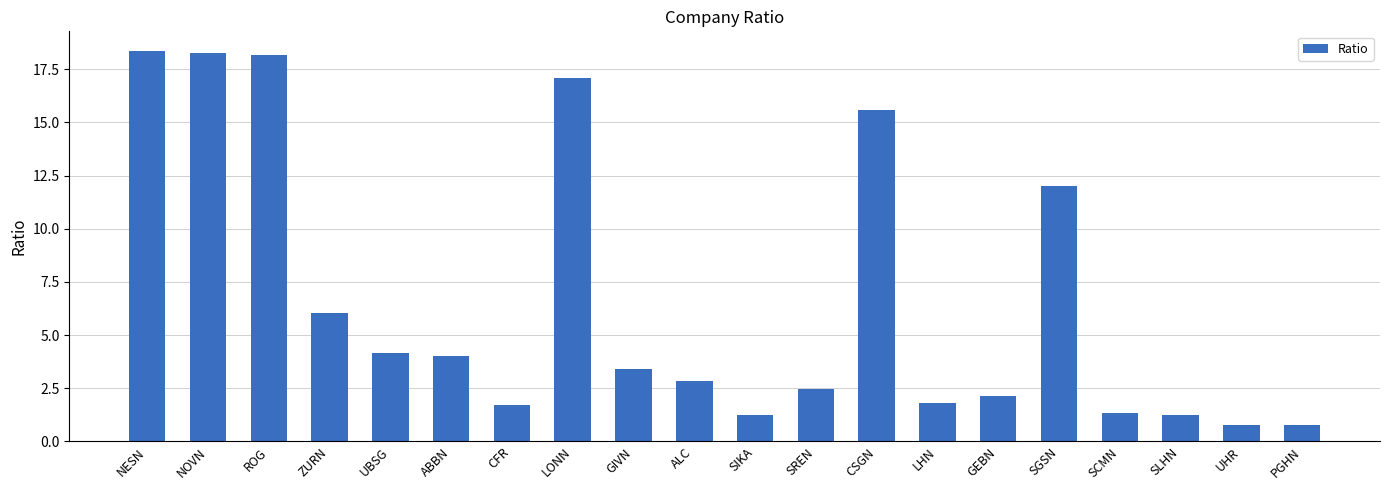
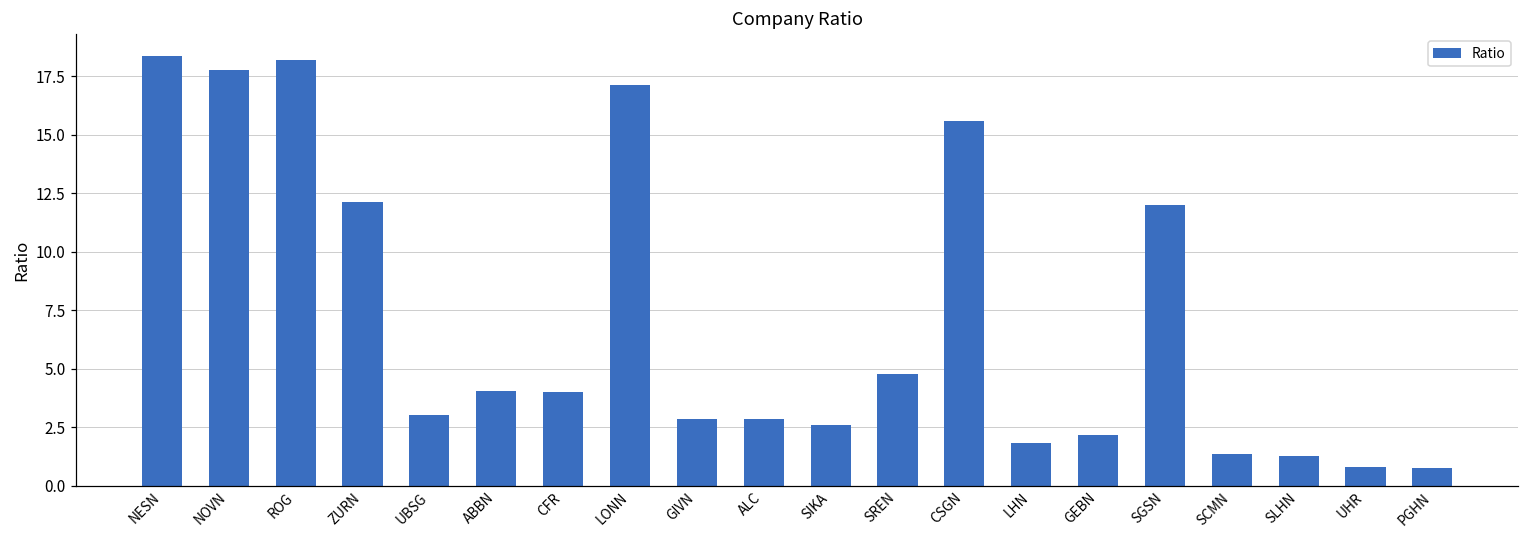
  {
    "NESN": 18.4,
-   "NOVN": 18.3,
+   "NOVN": 17.7,
    "ROG": 18.2,
-   "ZURN": 6.1,
-   "UBSG": 4.2,
+   "ZURN": 12.1,
+   "UBSG": 3.0,
    "ABBN": 4.0,
-   "CFR": 1.7,
+   "CFR": 4.0,
    "LONN": 17.1,
-   "GIVN": 3.4,
+   "GIVN": 2.9,
    "ALC": 2.9,
-   "SIKA": 1.2,
-   "SREN": 2.5,
+   "SIKA": 2.6,
+   "SREN": 4.8,
    "CSGN": 15.6,
    "LHN": 1.8,
    "GEBN": 2.2,
    "SGSN": 12.0,
    "SCMN": 1.4,
    "SLHN": 1.3,
    "UHR": 0.8,
    "PGHN": 0.8
  }
